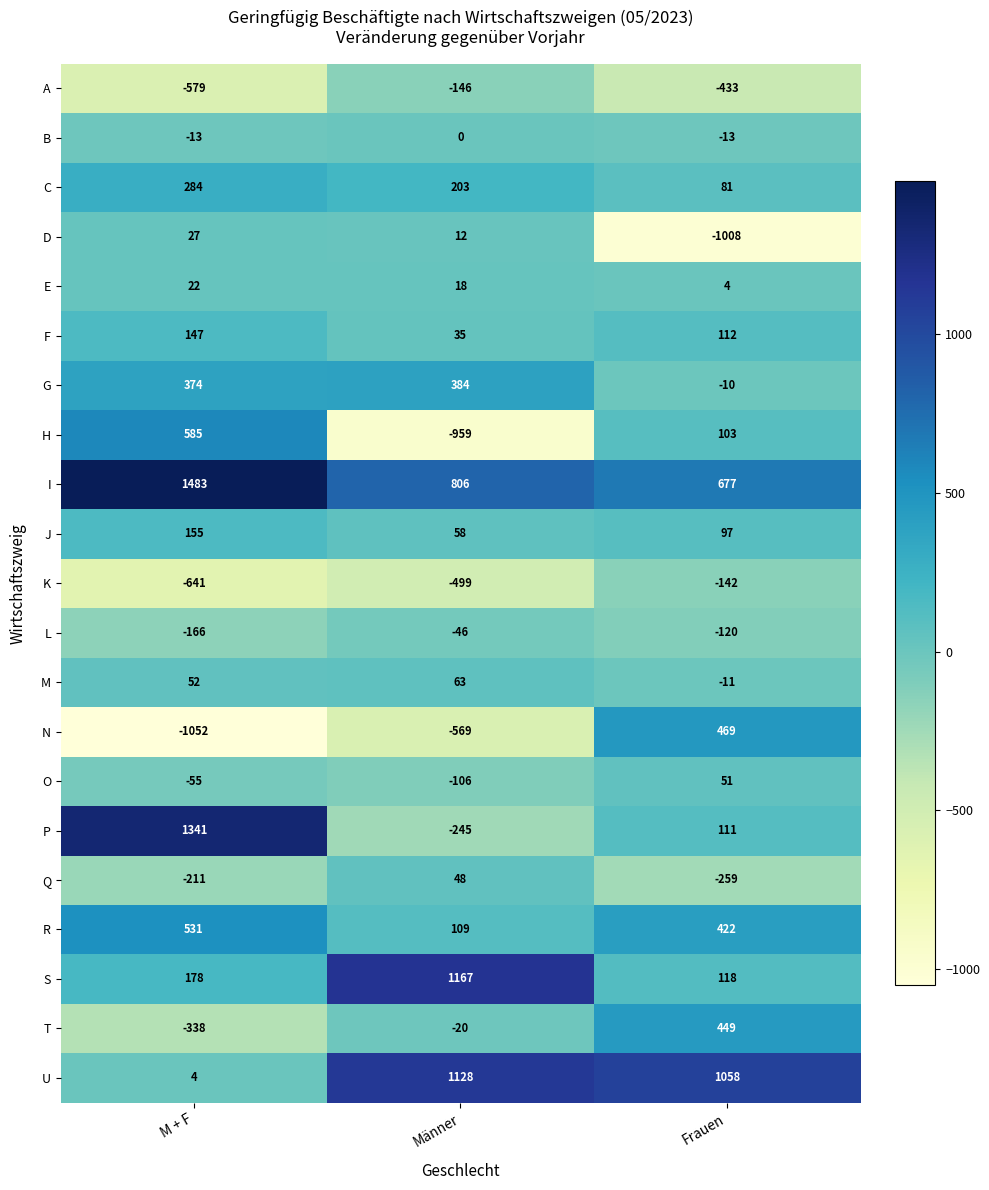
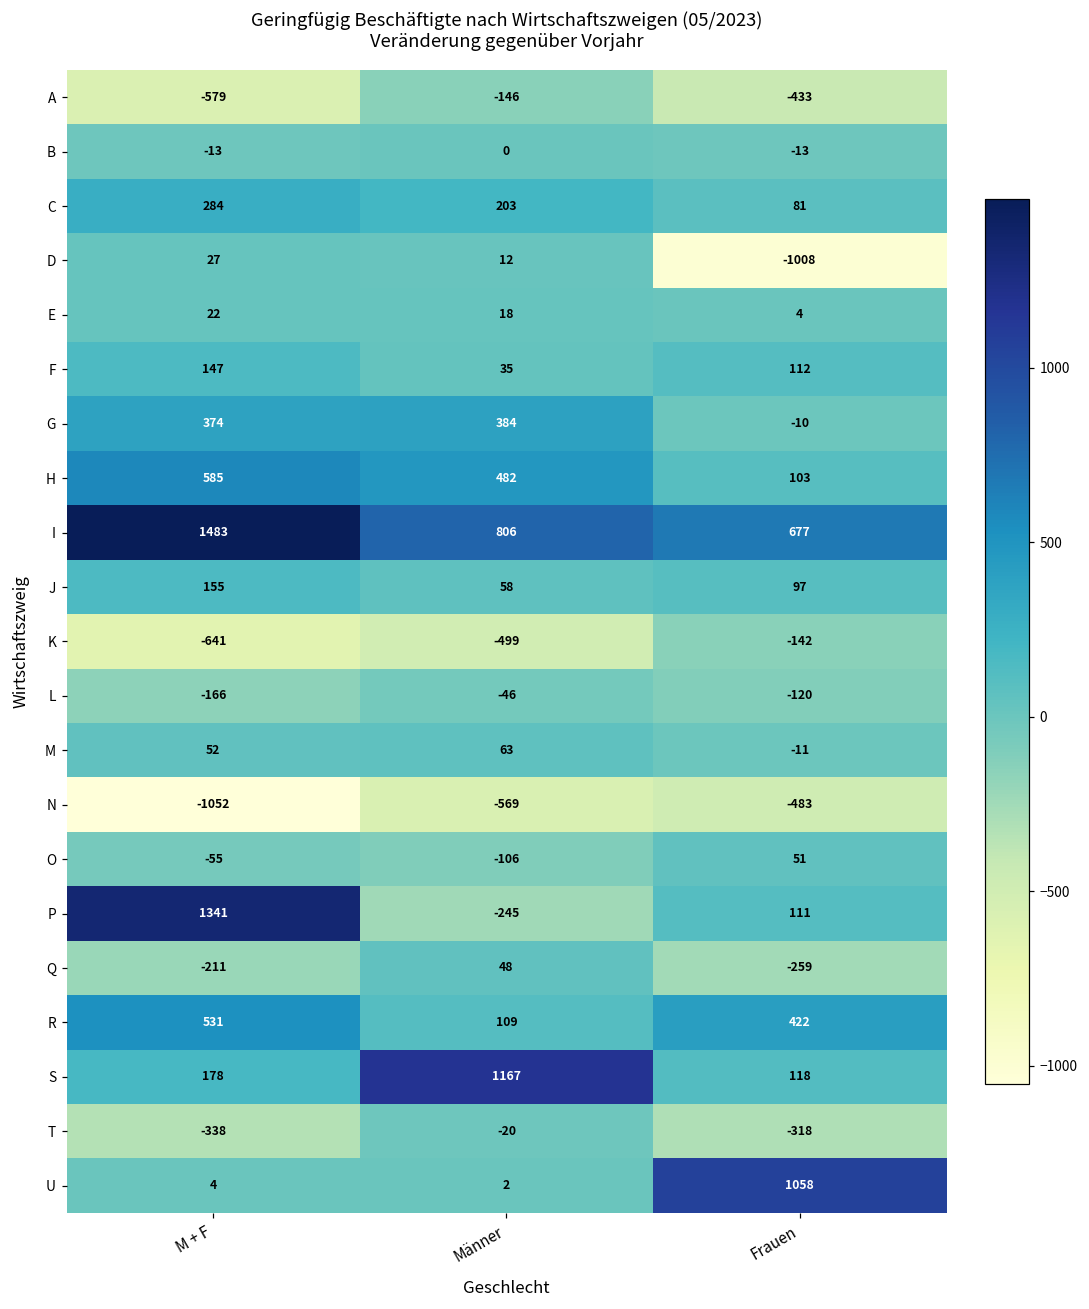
  {
    "A": {
      "M + F": -579,
      "Männer": -146,
      "Frauen": -433
    },
    "B": {
      "M + F": -13,
      "Männer": 0,
      "Frauen": -13
    },
    "C": {
      "M + F": 284,
      "Männer": 203,
      "Frauen": 81
    },
    "D": {
      "M + F": 27,
      "Männer": 12,
      "Frauen": -1008
    },
    "E": {
      "M + F": 22,
      "Männer": 18,
      "Frauen": 4
    },
    "F": {
      "M + F": 147,
      "Männer": 35,
      "Frauen": 112
    },
    "G": {
      "M + F": 374,
      "Männer": 384,
      "Frauen": -10
    },
    "H": {
      "M + F": 585,
-     "Männer": -959,
+     "Männer": 482,
      "Frauen": 103
    },
    "I": {
      "M + F": 1483,
      "Männer": 806,
      "Frauen": 677
    },
    "J": {
      "M + F": 155,
      "Männer": 58,
      "Frauen": 97
    },
    "K": {
      "M + F": -641,
      "Männer": -499,
      "Frauen": -142
    },
    "L": {
      "M + F": -166,
      "Männer": -46,
      "Frauen": -120
    },
    "M": {
      "M + F": 52,
      "Männer": 63,
      "Frauen": -11
    },
    "N": {
      "M + F": -1052,
      "Männer": -569,
-     "Frauen": 469
+     "Frauen": -483
    },
    "O": {
      "M + F": -55,
      "Männer": -106,
      "Frauen": 51
    },
    "P": {
      "M + F": 1341,
      "Männer": -245,
      "Frauen": 111
    },
    "Q": {
      "M + F": -211,
      "Männer": 48,
      "Frauen": -259
    },
    "R": {
      "M + F": 531,
      "Männer": 109,
      "Frauen": 422
    },
    "S": {
      "M + F": 178,
      "Männer": 1167,
      "Frauen": 118
    },
    "T": {
      "M + F": -338,
      "Männer": -20,
-     "Frauen": 449
+     "Frauen": -318
    },
    "U": {
      "M + F": 4,
-     "Männer": 1128,
+     "Männer": 2,
      "Frauen": 1058
    }
  }
